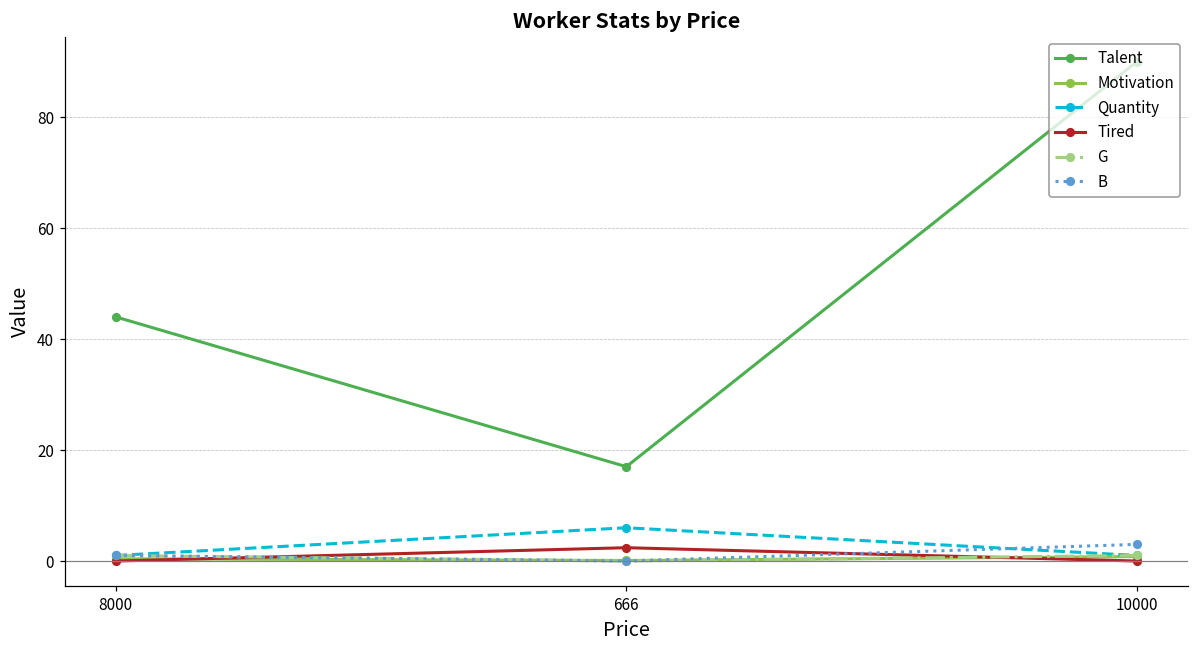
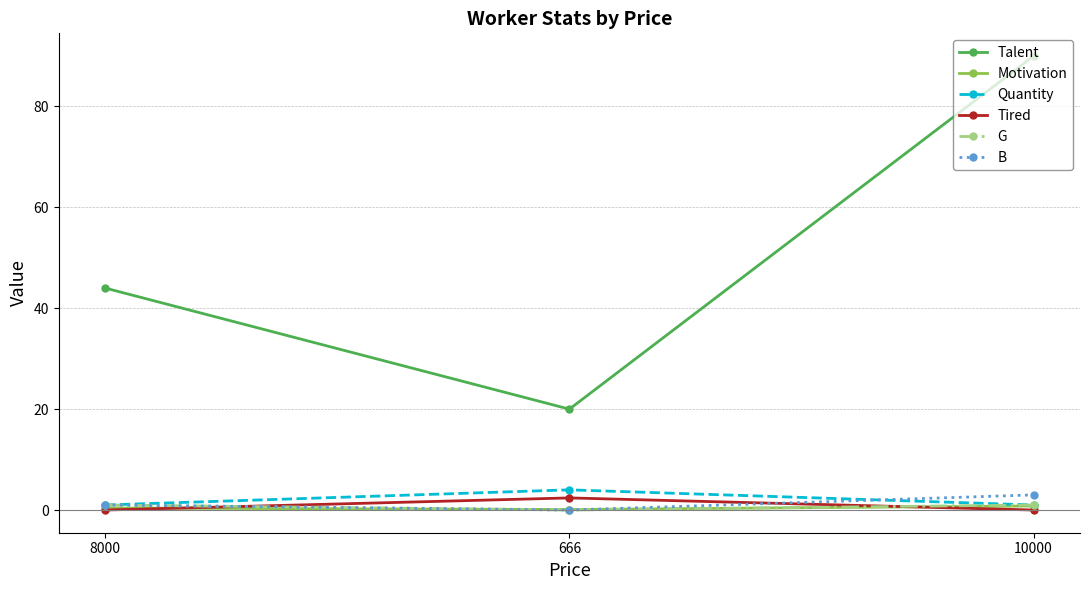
  {
    "Talent": {
      "8000": 44,
-     "666": 17
+     "666": 20
    },
    "Quantity": {
-     "666": 6
+     "666": 4
    },
    "Tired": {
      "666": 2,
      "10000": 0
    },
    "B": {
      "10000": 3
    }
  }
